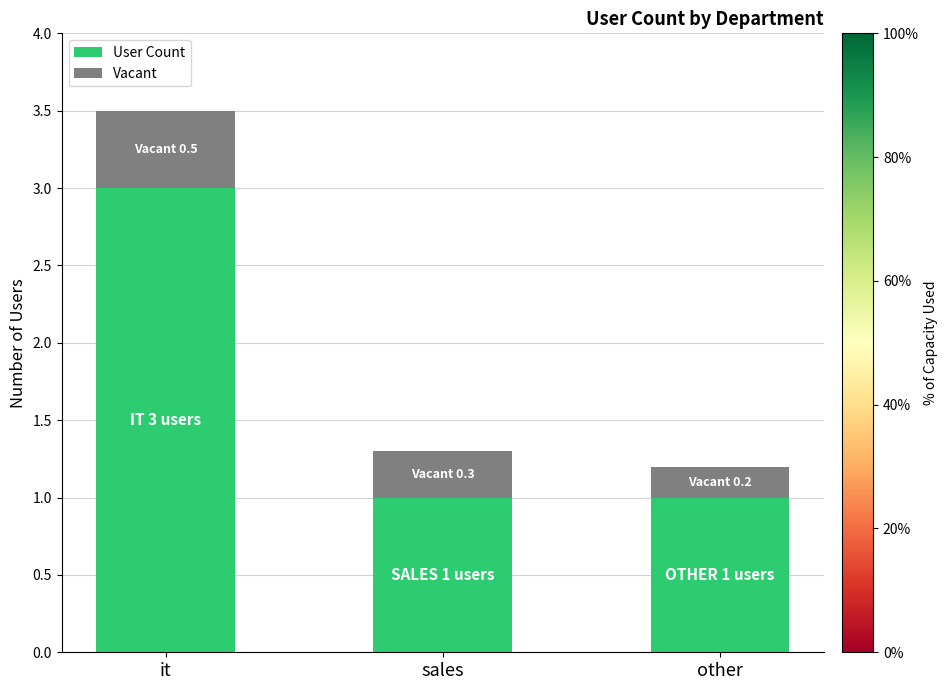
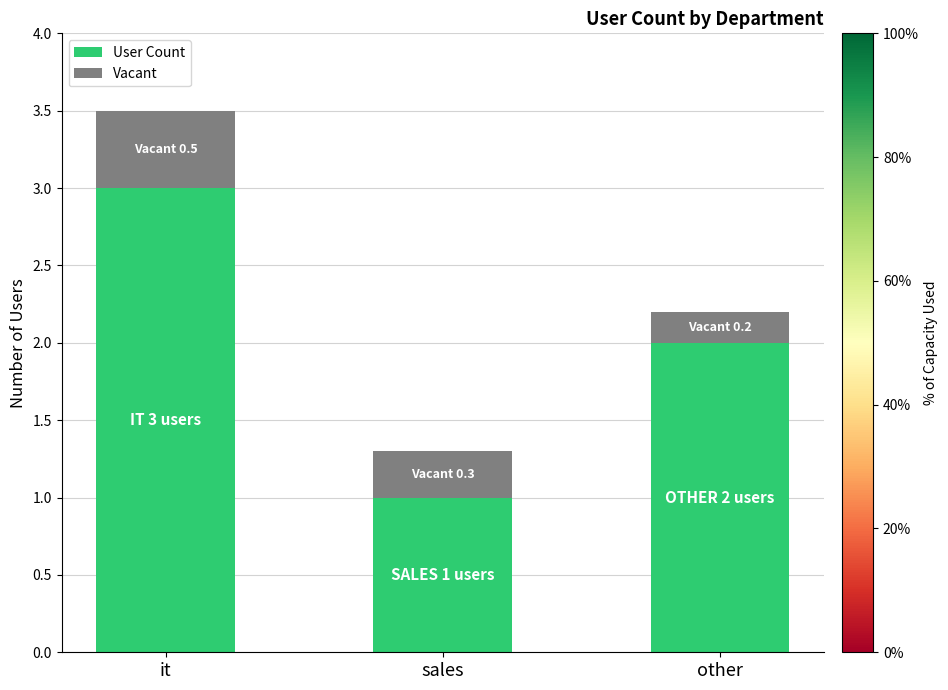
  {
    "User Count": {
      "it": 3,
      "sales": 1,
-     "other": 1
+     "other": 2
    },
    "Vacant": {
      "it": 0.5,
      "sales": 0.3,
      "other": 0.2
    }
  }
